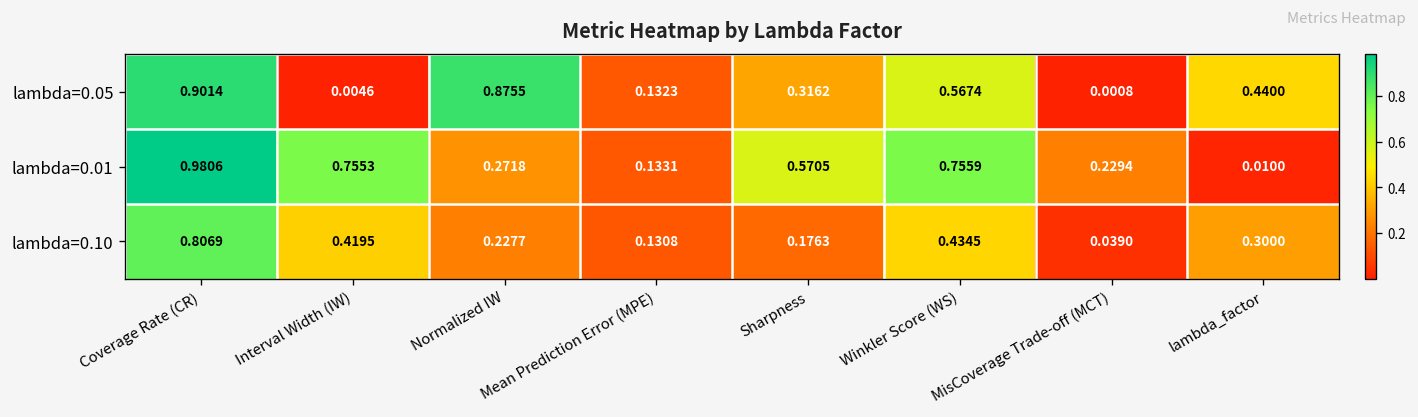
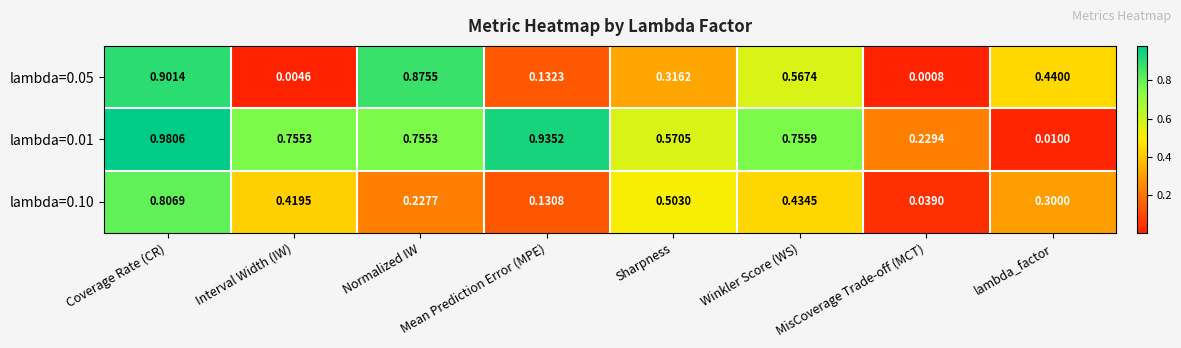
  {
    "lambda=0.05": {
      "Coverage Rate (CR)": 0.9014,
      "Interval Width (IW)": 0.0046,
      "Normalized IW": 0.8755,
      "Mean Prediction Error (MPE)": 0.1323,
      "Sharpness": 0.3162,
      "Winkler Score (WS)": 0.5674,
      "MisCoverage Trade-off (MCT)": 0.0008,
      "lambda_factor": 0.4400
    },
    "lambda=0.01": {
      "Coverage Rate (CR)": 0.9806,
      "Interval Width (IW)": 0.7553,
-     "Normalized IW": 0.2718,
-     "Mean Prediction Error (MPE)": 0.1331,
+     "Normalized IW": 0.7553,
+     "Mean Prediction Error (MPE)": 0.9352,
      "Sharpness": 0.5705,
      "Winkler Score (WS)": 0.7559,
      "MisCoverage Trade-off (MCT)": 0.2294,
      "lambda_factor": 0.0100
    },
    "lambda=0.10": {
      "Coverage Rate (CR)": 0.8069,
      "Interval Width (IW)": 0.4195,
      "Normalized IW": 0.2277,
      "Mean Prediction Error (MPE)": 0.1308,
-     "Sharpness": 0.1763,
+     "Sharpness": 0.5030,
      "Winkler Score (WS)": 0.4345,
      "MisCoverage Trade-off (MCT)": 0.0390,
      "lambda_factor": 0.3000
    }
  }
